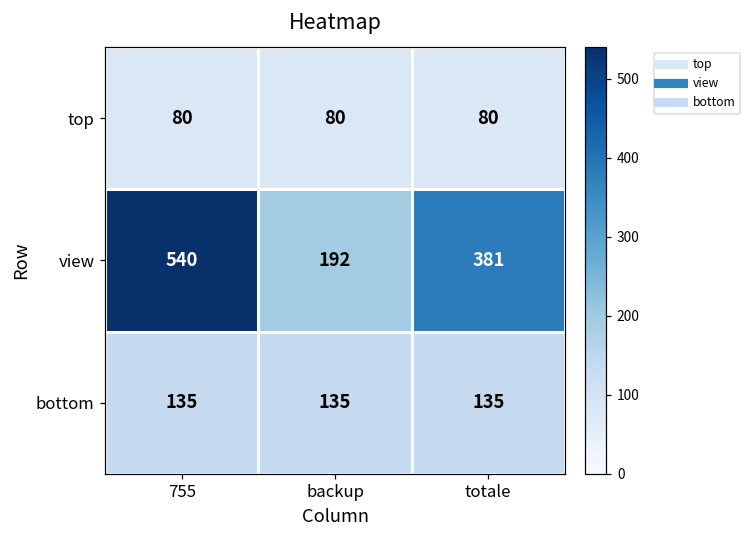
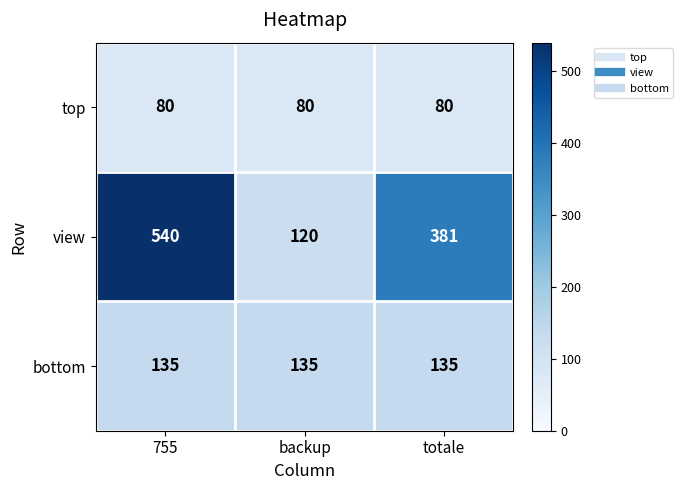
  {
    "top": {
      "755": 80,
      "backup": 80,
      "totale": 80
    },
    "view": {
      "755": 540,
-     "backup": 192,
+     "backup": 120,
      "totale": 381
    },
    "bottom": {
      "755": 135,
      "backup": 135,
      "totale": 135
    }
  }
